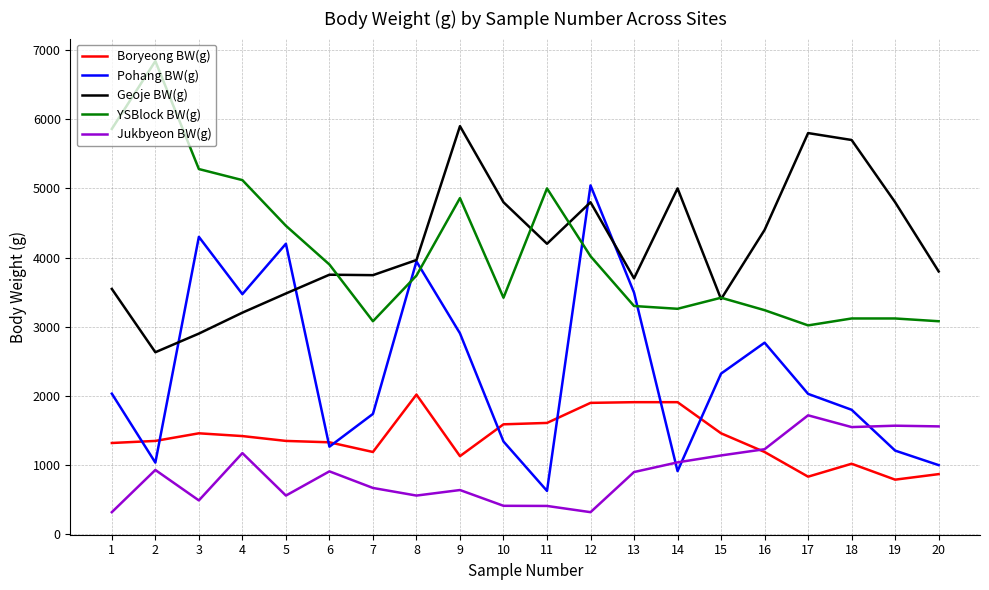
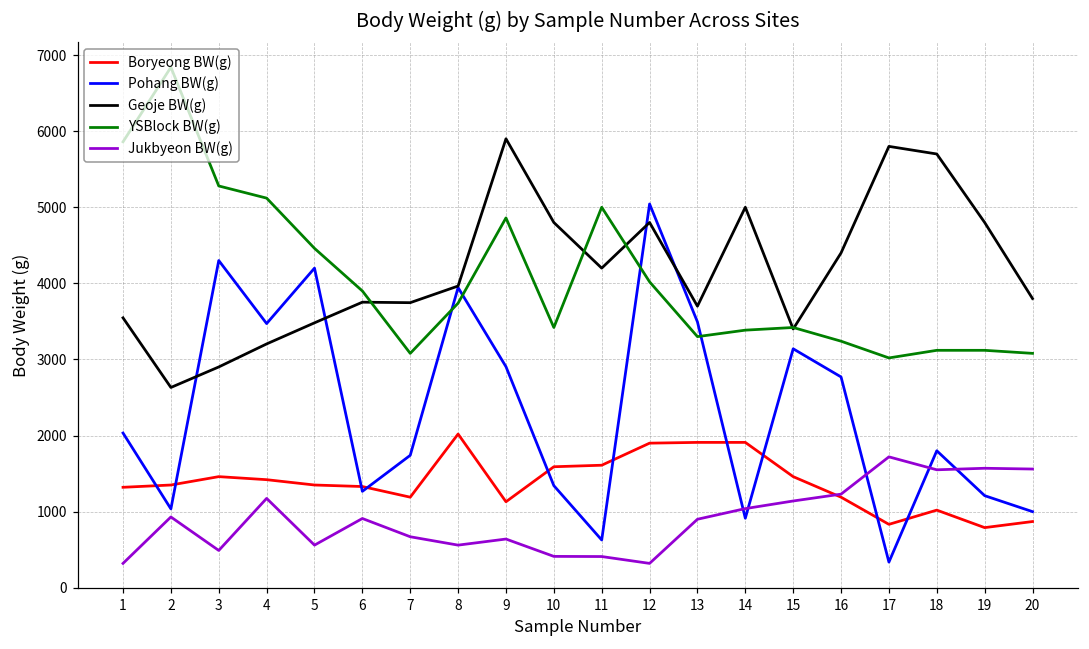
  {
    "Boryeong BW(g)": {
      "1": 1300,
      "2": 1400,
      "3": 1500,
      "4": 1400,
      "5": 1400,
      "6": 1300,
      "7": 1200,
      "8": 2000,
      "9": 1100,
      "10": 1600,
      "11": 1600,
      "12": 1900,
      "13": 1900,
      "14": 1900,
      "15": 1500,
      "16": 1200,
      "17": 800,
      "18": 1000,
      "19": 800,
      "20": 900
    },
    "Pohang BW(g)": {
      "1": 2000,
      "2": 1000,
      "3": 4300,
      "4": 3500,
      "5": 4200,
      "6": 1300,
      "7": 1700,
      "9": 2900,
      "10": 1300,
      "11": 600,
      "12": 5000,
      "13": 3500,
      "14": 900,
-     "15": 2300,
+     "15": 3100,
      "16": 2800,
-     "17": 2000,
+     "17": 300,
      "18": 1800,
      "19": 1200,
      "20": 1000
    },
    "Geoje BW(g)": {
      "1": 3500,
      "2": 2600,
      "3": 2900,
      "4": 3200,
      "5": 3500,
      "6": 3800,
      "7": 3700,
      "9": 5900,
      "10": 4800,
      "11": 4200,
      "12": 4800,
      "13": 3700,
      "14": 5000,
      "16": 4400,
      "17": 5800,
      "18": 5700,
      "19": 4800,
      "20": 3800
    },
    "YSBlock BW(g)": {
      "3": 5300,
      "4": 5100,
      "5": 4500,
      "6": 3900,
      "7": 3100,
      "8": 3700,
      "9": 4900,
      "10": 3400,
      "11": 5000,
      "12": 4000,
      "13": 3300,
-     "14": 3300,
+     "14": 3400,
      "16": 3200,
      "17": 3000,
      "18": 3100,
      "19": 3100,
      "20": 3100
    },
    "Jukbyeon BW(g)": {
      "1": 300,
      "2": 900,
      "3": 500,
      "4": 1200,
      "5": 600,
      "6": 900,
      "7": 700,
      "8": 600,
      "9": 600,
      "10": 400,
      "11": 400,
      "12": 300,
      "13": 900,
      "14": 1000,
      "15": 1100,
      "16": 1200,
      "17": 1700,
      "18": 1600,
      "19": 1600,
      "20": 1600
    }
  }
